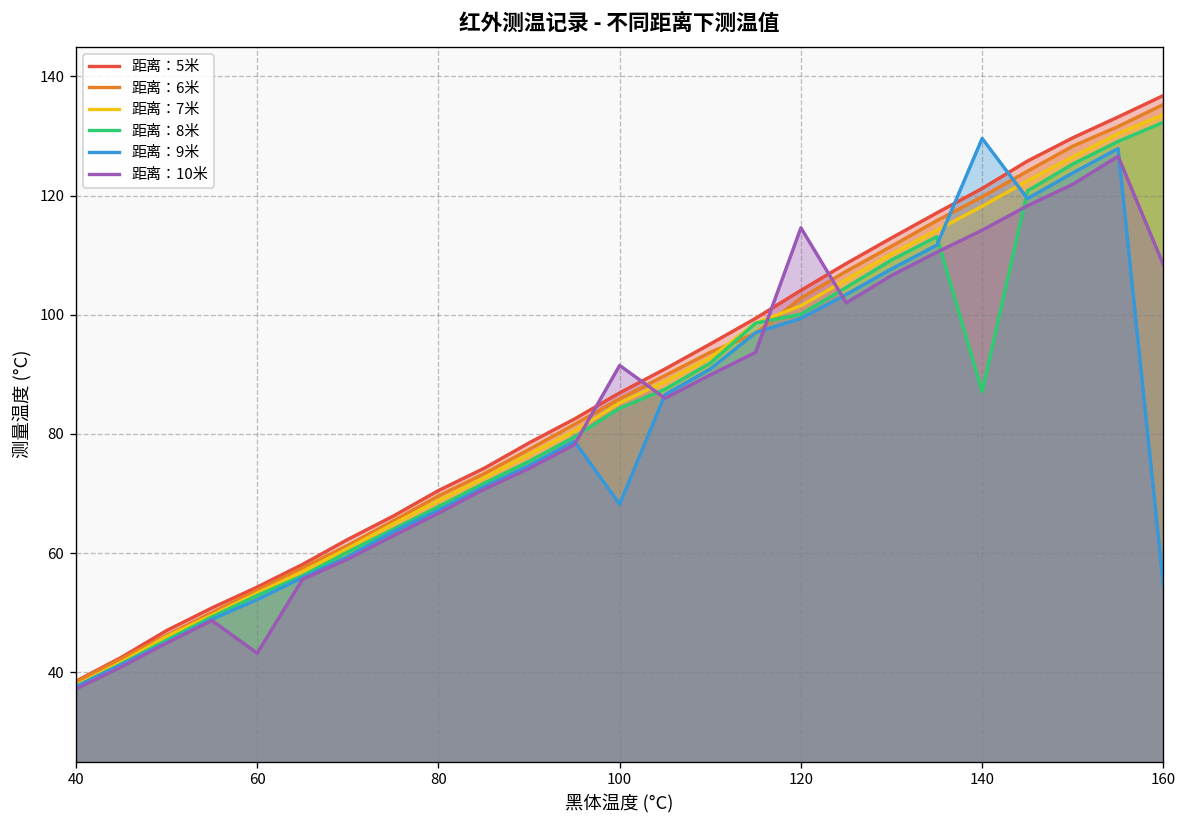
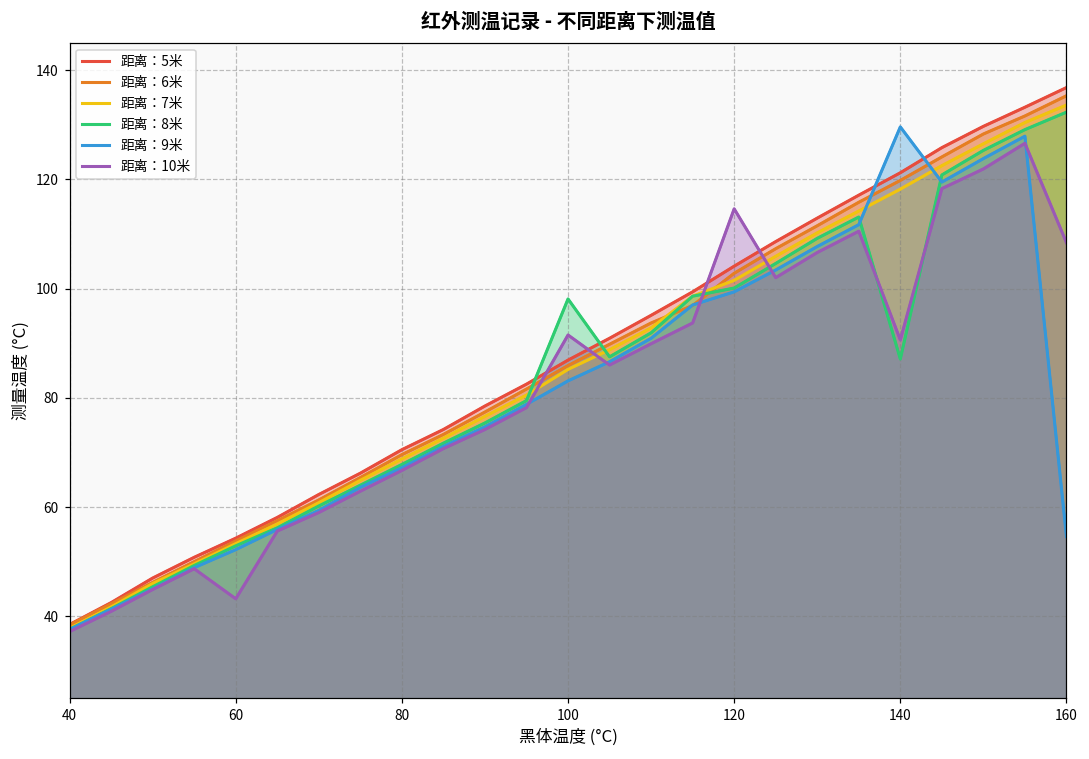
  {
    "距离：8米": {
      "80": 68,
-     "100": 84,
+     "100": 98,
      "120": 100,
      "140": 87,
      "160": 132
    },
    "距离：9米": {
      "60": 52,
-     "100": 68,
+     "100": 83,
      "120": 99,
      "140": 130,
      "160": 55
    },
    "距离：10米": {
      "60": 43,
      "100": 92,
      "120": 115,
-     "140": 114,
+     "140": 91,
      "160": 108
    }
  }
